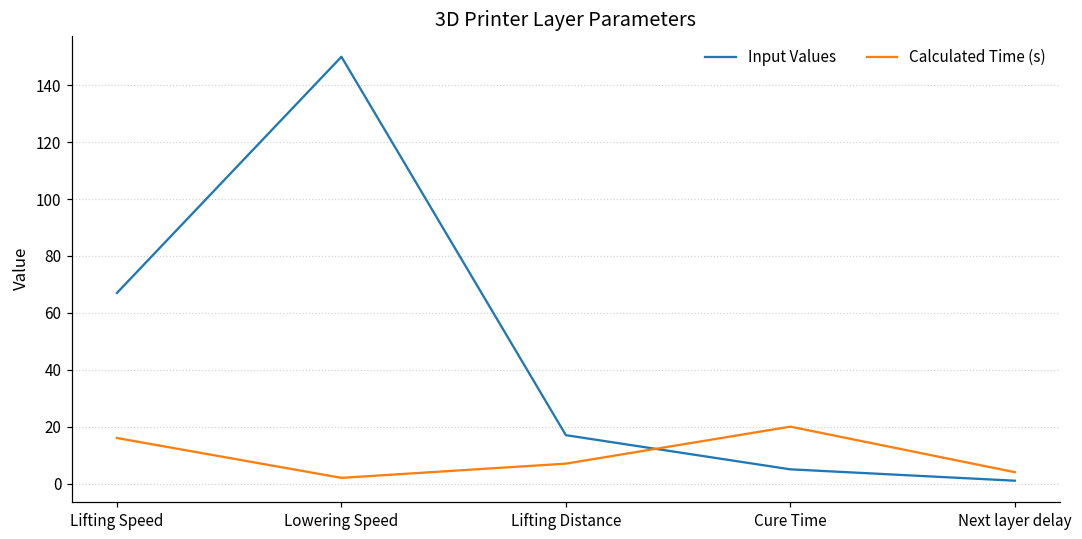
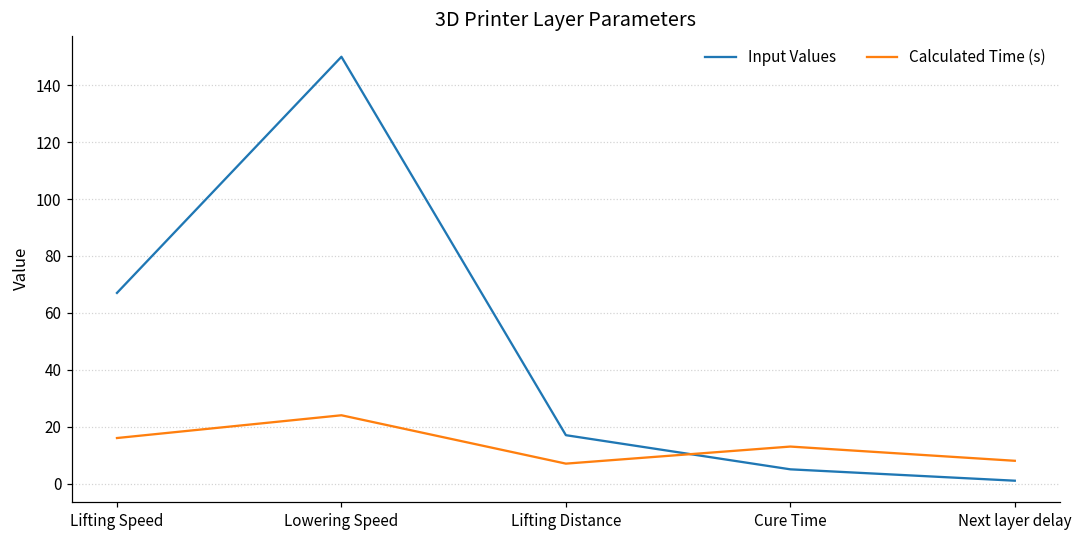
  {
    "Input Values": {
      "Lifting Speed": 67,
      "Lowering Speed": 150,
      "Lifting Distance": 17,
      "Cure Time": 5,
      "Next layer delay": 1
    },
    "Calculated Time (s)": {
      "Lifting Speed": 16,
-     "Lowering Speed": 2,
+     "Lowering Speed": 24,
      "Lifting Distance": 7,
-     "Cure Time": 20,
-     "Next layer delay": 4
+     "Cure Time": 13,
+     "Next layer delay": 8
    }
  }
